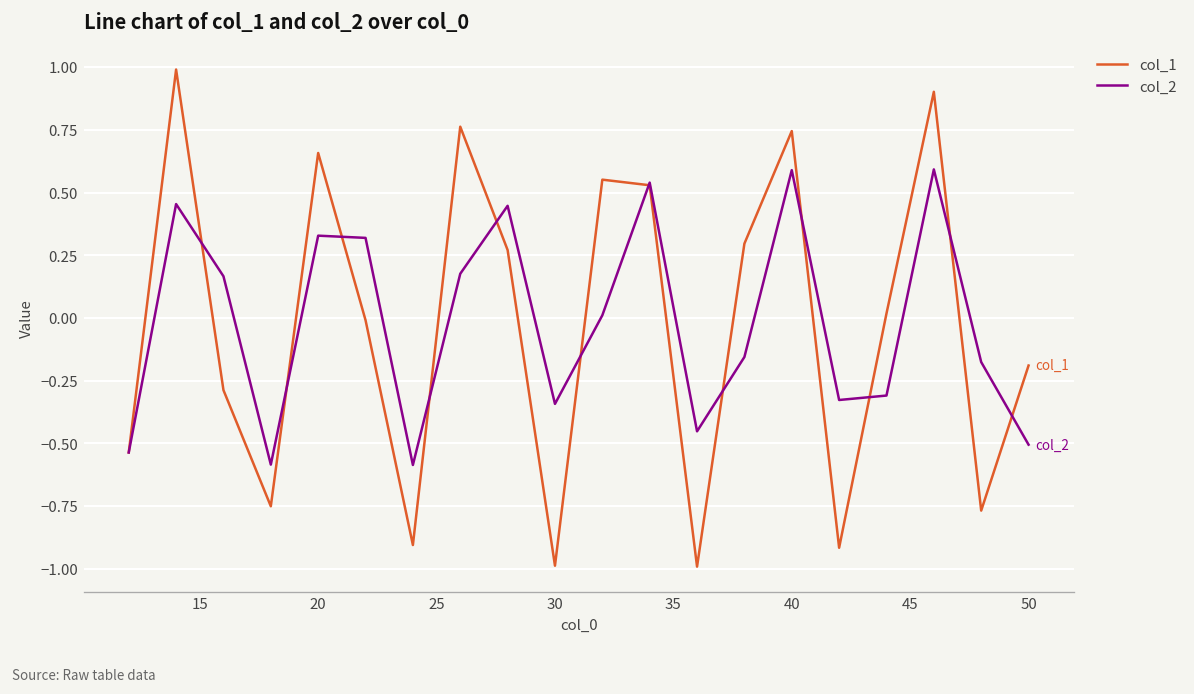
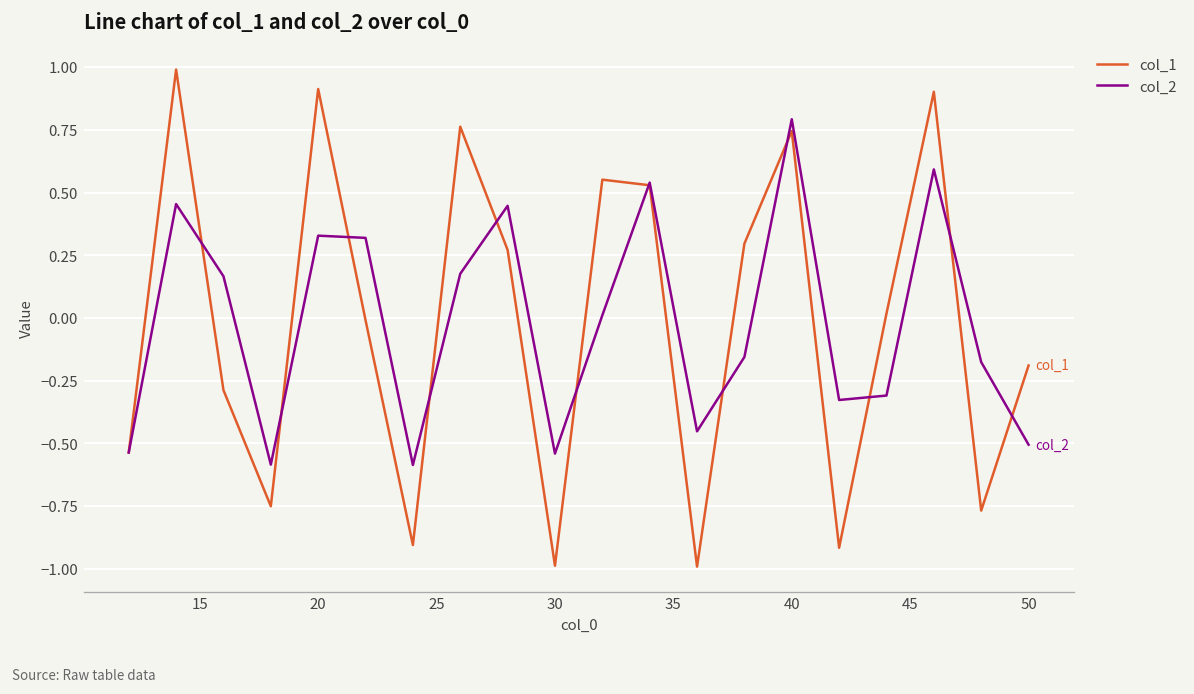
  {
    "col_1": {
-     "20": 0.66,
+     "20": 0.91,
      "30": -0.99,
      "40": 0.75
    },
    "col_2": {
      "20": 0.33,
-     "30": -0.34,
-     "40": 0.59
+     "30": -0.54,
+     "40": 0.79
    }
  }
